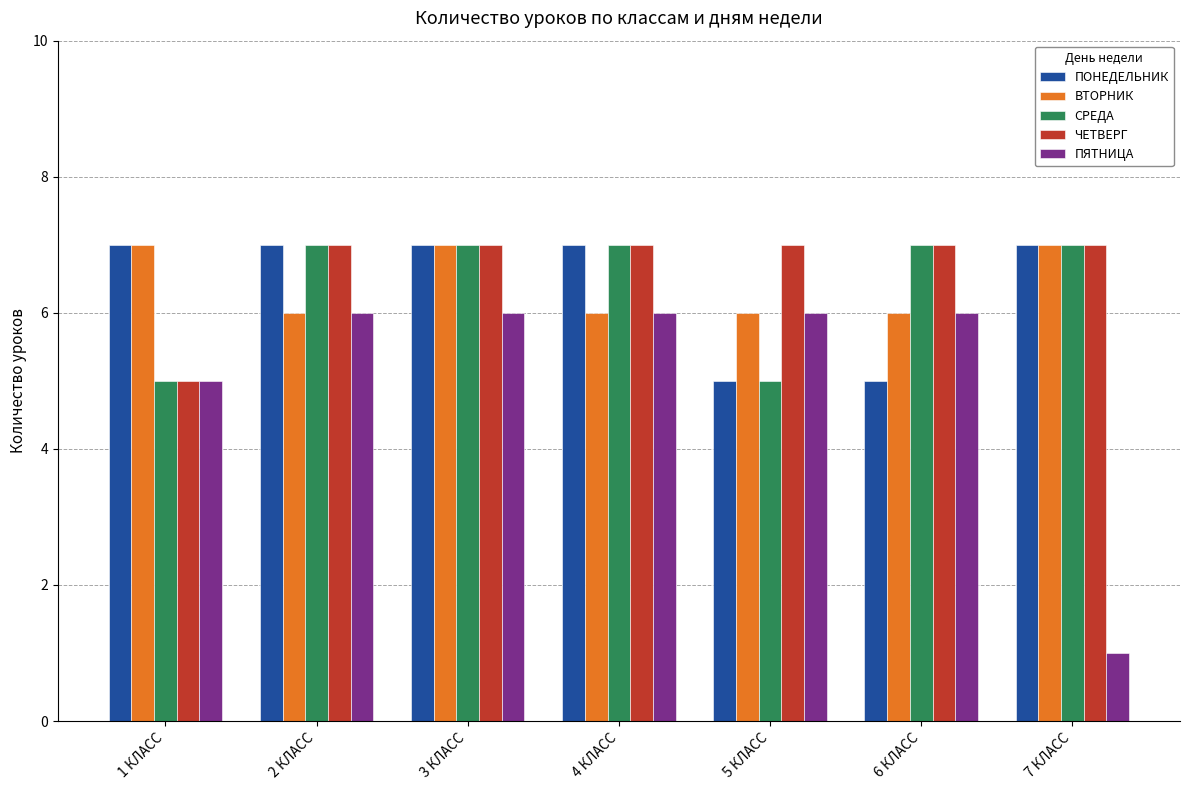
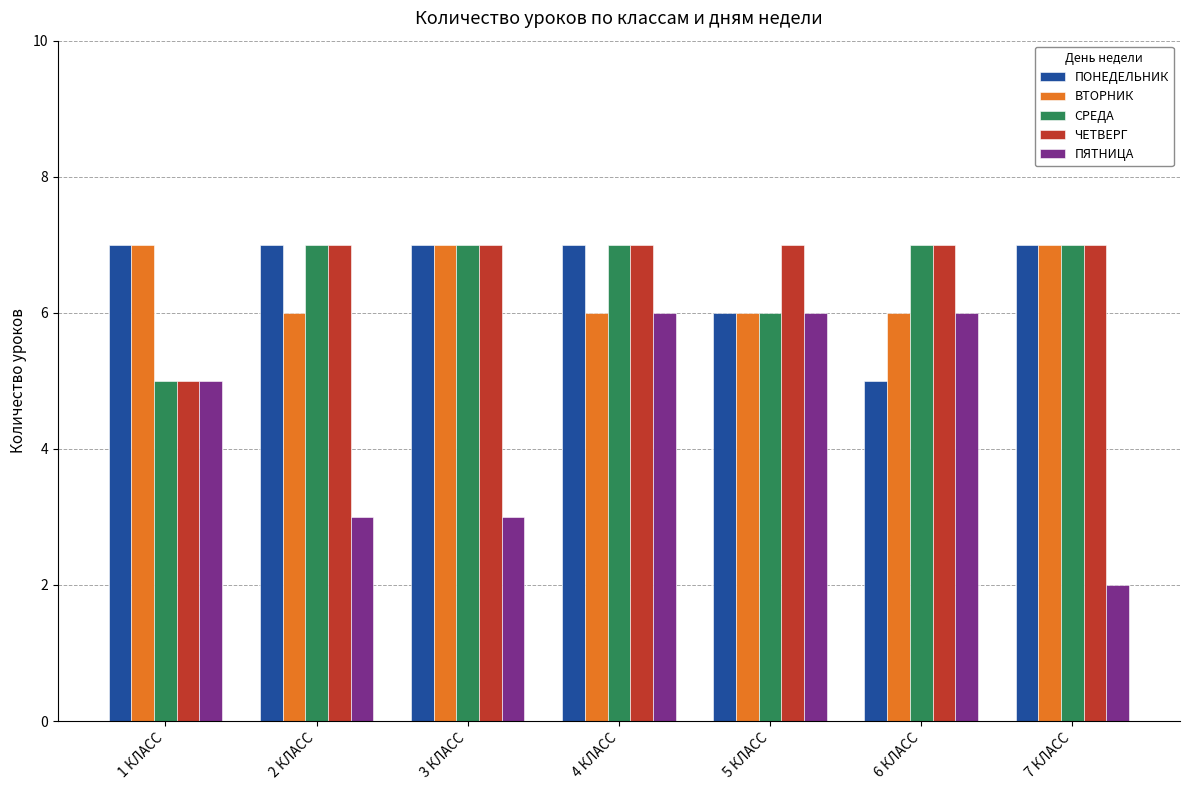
  {
    "ПОНЕДЕЛЬНИК": {
      "1 КЛАСС": 7,
      "2 КЛАСС": 7,
      "3 КЛАСС": 7,
      "4 КЛАСС": 7,
-     "5 КЛАСС": 5,
+     "5 КЛАСС": 6,
      "6 КЛАСС": 5,
      "7 КЛАСС": 7
    },
    "ВТОРНИК": {
      "1 КЛАСС": 7,
      "2 КЛАСС": 6,
      "3 КЛАСС": 7,
      "4 КЛАСС": 6,
      "5 КЛАСС": 6,
      "6 КЛАСС": 6,
      "7 КЛАСС": 7
    },
    "СРЕДА": {
      "1 КЛАСС": 5,
      "2 КЛАСС": 7,
      "3 КЛАСС": 7,
      "4 КЛАСС": 7,
-     "5 КЛАСС": 5,
+     "5 КЛАСС": 6,
      "6 КЛАСС": 7,
      "7 КЛАСС": 7
    },
    "ЧЕТВЕРГ": {
      "1 КЛАСС": 5,
      "2 КЛАСС": 7,
      "3 КЛАСС": 7,
      "4 КЛАСС": 7,
      "5 КЛАСС": 7,
      "6 КЛАСС": 7,
      "7 КЛАСС": 7
    },
    "ПЯТНИЦА": {
      "1 КЛАСС": 5,
-     "2 КЛАСС": 6,
-     "3 КЛАСС": 6,
+     "2 КЛАСС": 3,
+     "3 КЛАСС": 3,
      "4 КЛАСС": 6,
      "5 КЛАСС": 6,
      "6 КЛАСС": 6,
-     "7 КЛАСС": 1
+     "7 КЛАСС": 2
    }
  }
